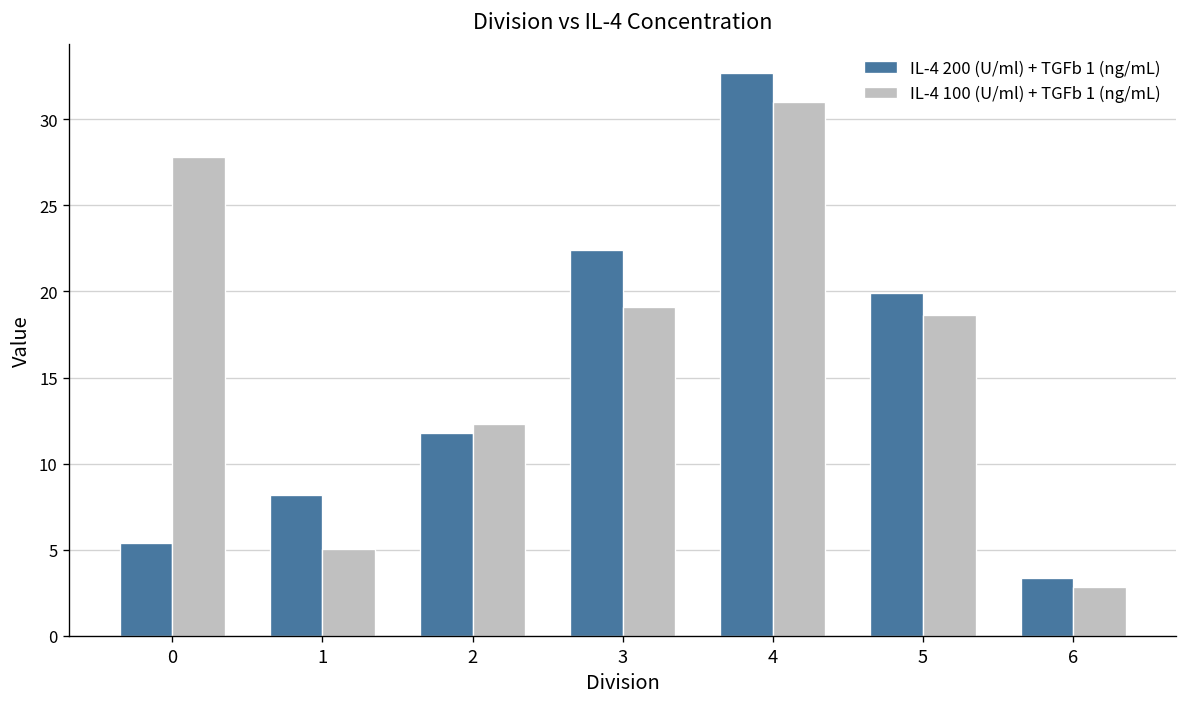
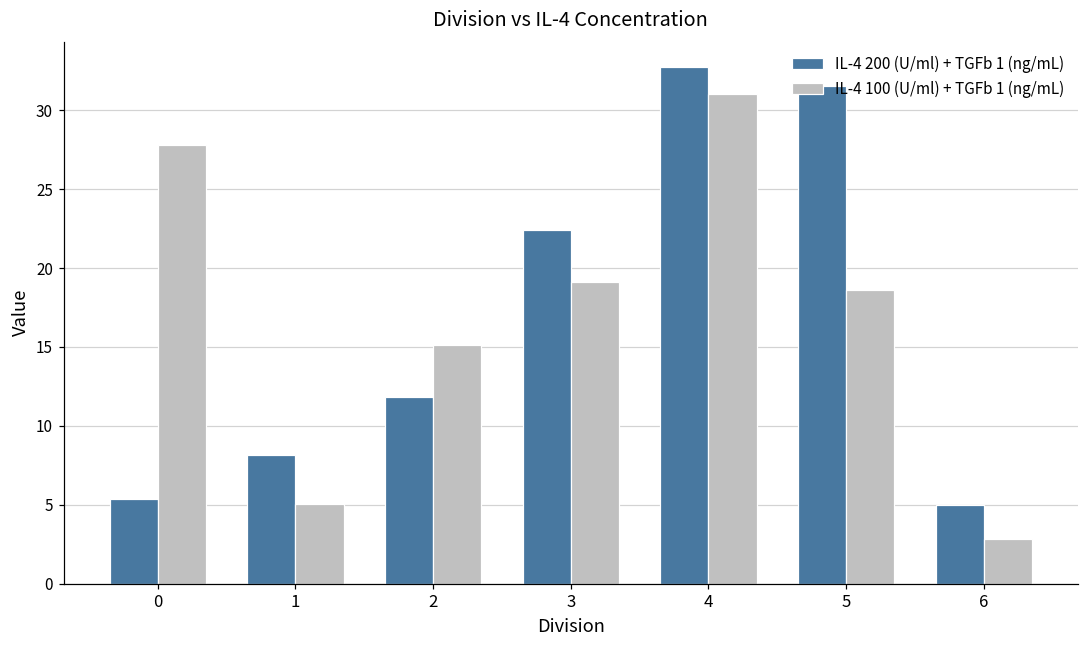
  {
    "IL-4 200 (U/ml) + TGFb 1 (ng/mL)": {
      "0": 5.4,
      "1": 8.2,
      "2": 11.8,
      "3": 22.4,
      "4": 32.7,
-     "5": 19.9,
-     "6": 3.4
+     "5": 31.5,
+     "6": 5.0
    },
    "IL-4 100 (U/ml) + TGFb 1 (ng/mL)": {
      "0": 27.8,
      "1": 5.1,
-     "2": 12.3,
+     "2": 15.1,
      "3": 19.1,
      "4": 31.0,
      "5": 18.6,
      "6": 2.8
    }
  }
